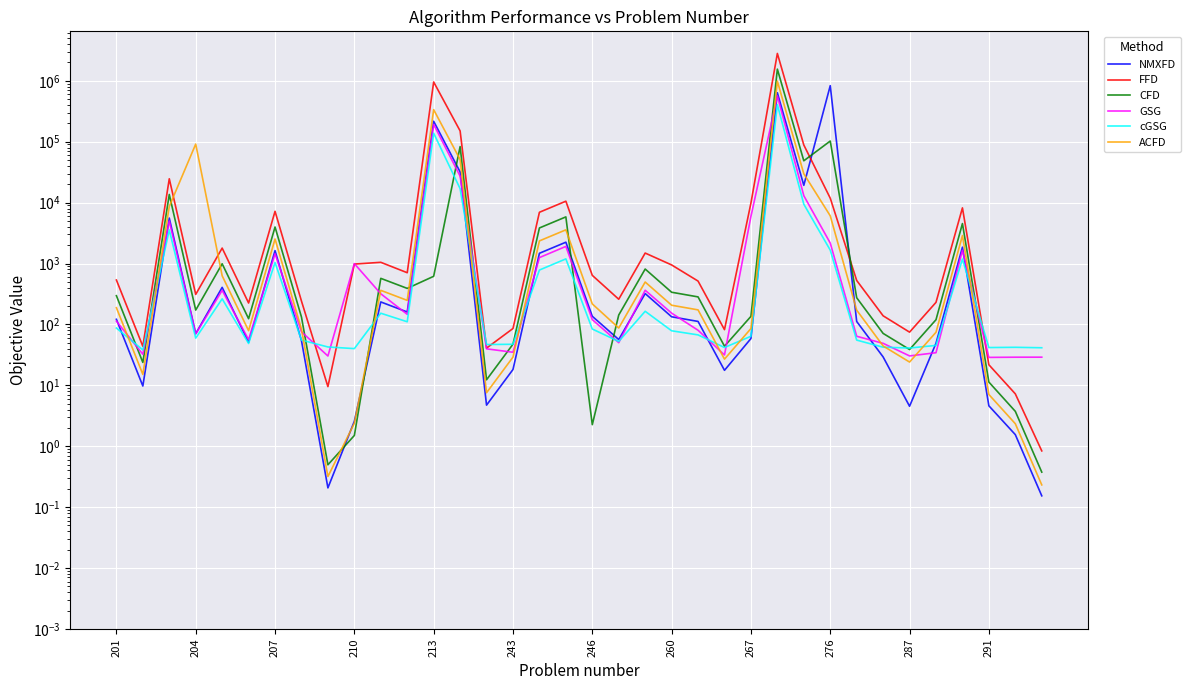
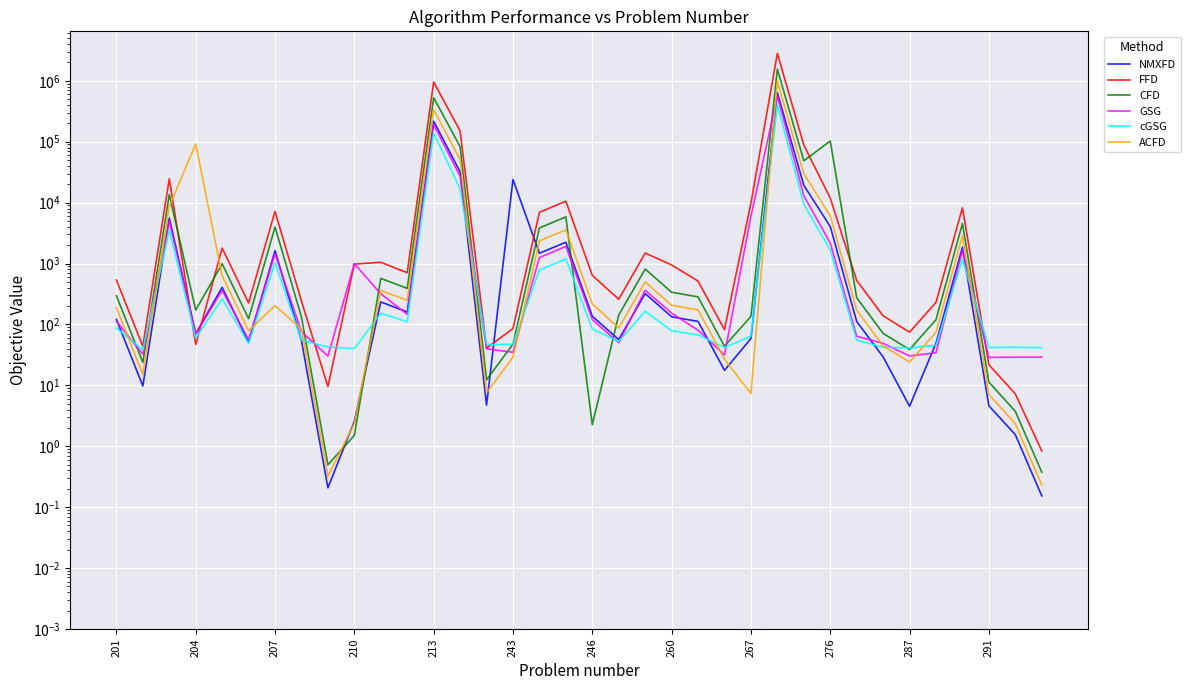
  {
    "NMXFD": {
      "207": 1600,
      "213": 220000,
-     "243": 18,
+     "243": 24000,
      "246": 140,
      "260": 130,
-     "276": 800000,
+     "276": 4000,
      "287": 5,
      "291": 5
    },
    "FFD": {
      "201": 500,
-     "204": 300,
+     "204": 50,
      "207": 7000,
      "213": 1000000,
      "243": 90,
      "246": 600,
      "260": 900,
      "267": 10000,
      "276": 12000,
      "287": 70,
      "291": 22
    },
    "CFD": {
      "201": 300,
      "204": 170,
      "207": 4000,
      "210": 1.5,
-     "213": 600,
+     "213": 500000,
      "246": 2.3,
      "260": 300,
      "267": 140,
      "276": 100000,
      "291": 11
    },
    "GSG": {
      "207": 1400,
      "213": 190000,
      "243": 30,
      "246": 120,
      "260": 150,
      "267": 6000,
      "276": 2200,
      "287": 30,
      "291": 30
    },
    "cGSG": {
      "201": 90,
      "204": 60,
      "207": 1000,
      "210": 40,
      "213": 140000,
      "246": 80,
      "260": 80,
      "276": 1700,
      "291": 40
    },
    "ACFD": {
      "201": 190,
      "204": 90000,
-     "207": 2500,
+     "207": 200,
      "213": 300000,
      "243": 30,
      "246": 220,
      "260": 210,
-     "267": 90,
+     "267": 7,
      "276": 6000,
      "287": 24,
      "291": 7
    }
  }
